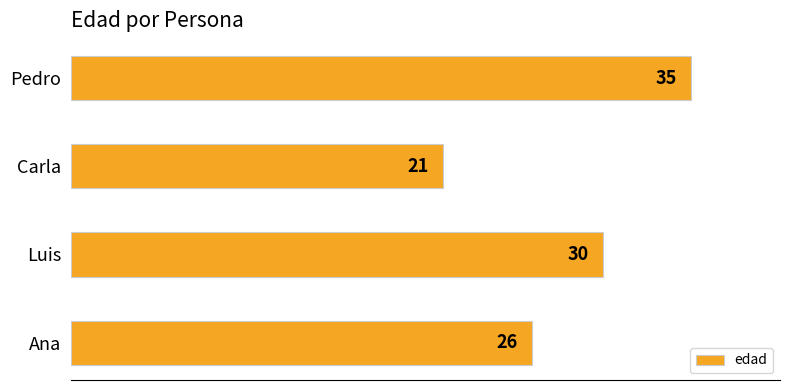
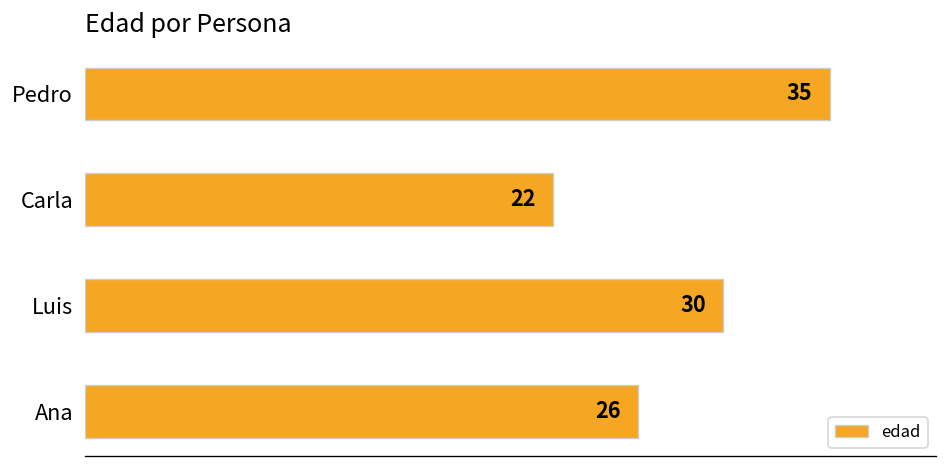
  {
    "Pedro": 35,
-   "Carla": 21,
+   "Carla": 22,
    "Luis": 30,
    "Ana": 26
  }
